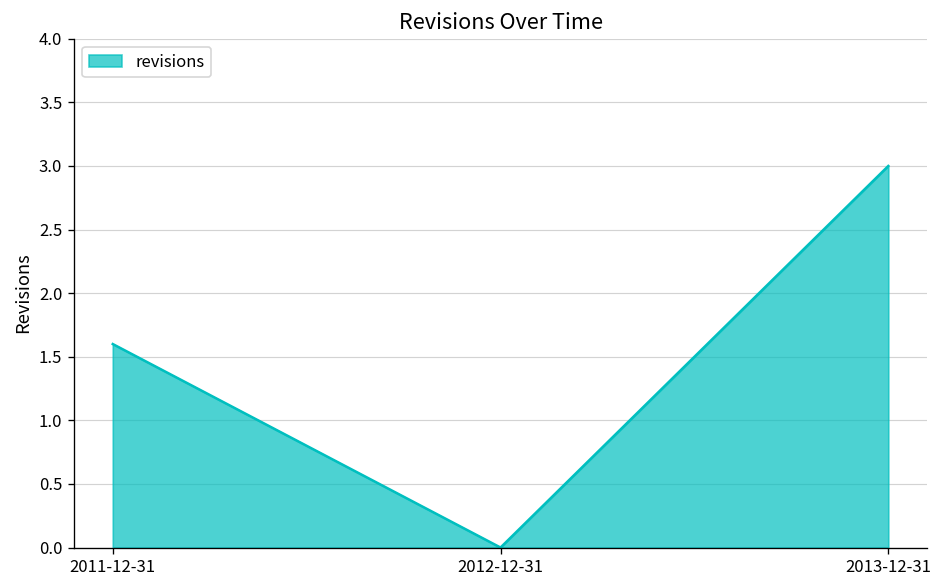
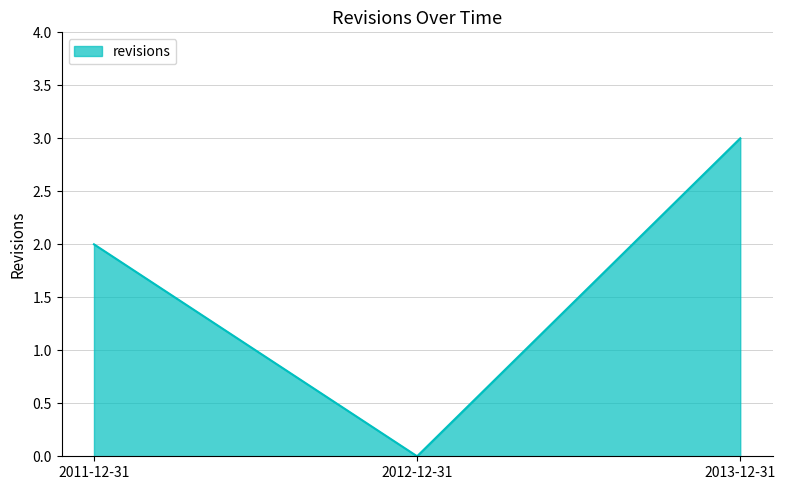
  {
-   "2011-12-31": 1.6,
+   "2011-12-31": 2.0,
    "2012-12-31": 0.0,
    "2013-12-31": 3.0
  }
